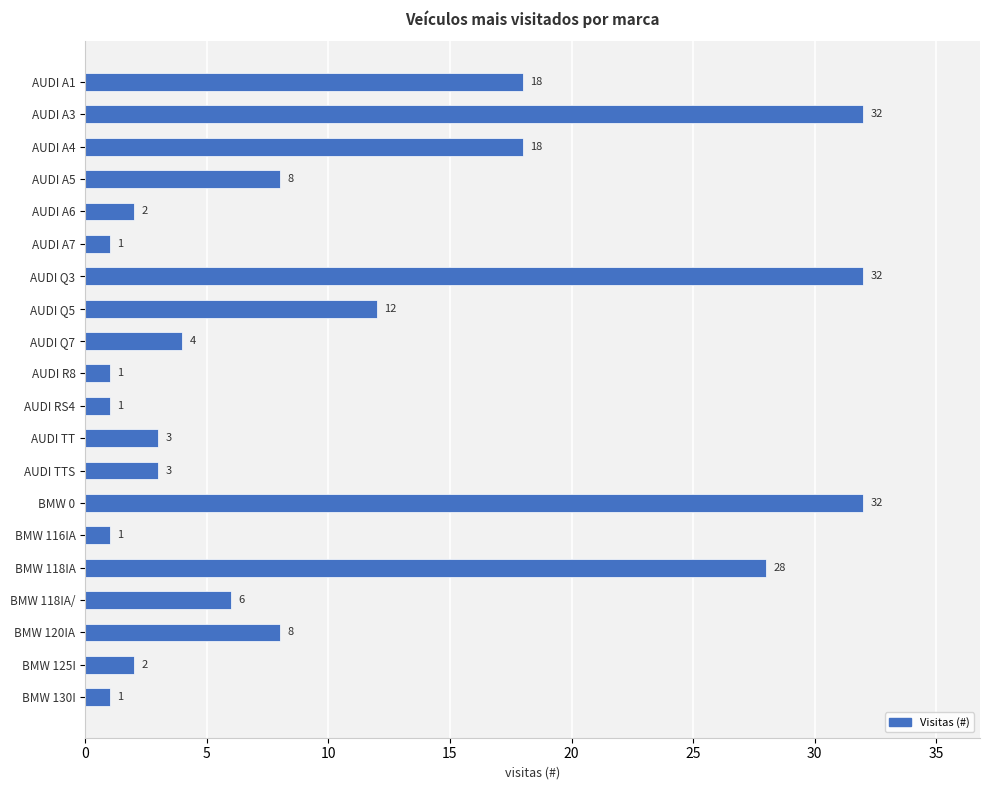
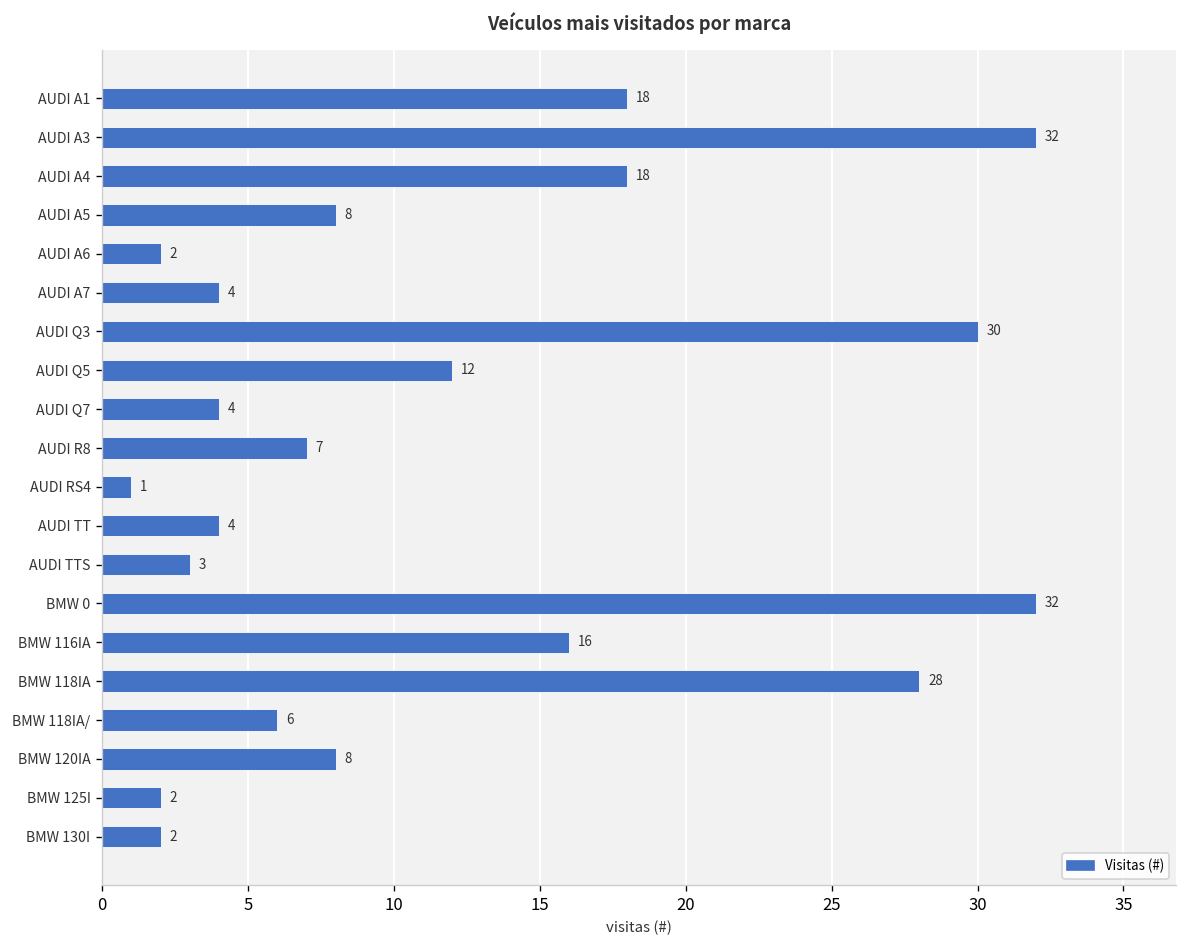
  {
    "AUDI A1": 18,
    "AUDI A3": 32,
    "AUDI A4": 18,
    "AUDI A5": 8,
    "AUDI A6": 2,
-   "AUDI A7": 1,
-   "AUDI Q3": 32,
+   "AUDI A7": 4,
+   "AUDI Q3": 30,
    "AUDI Q5": 12,
    "AUDI Q7": 4,
-   "AUDI R8": 1,
+   "AUDI R8": 7,
    "AUDI RS4": 1,
-   "AUDI TT": 3,
+   "AUDI TT": 4,
    "AUDI TTS": 3,
    "BMW 0": 32,
-   "BMW 116IA": 1,
+   "BMW 116IA": 16,
    "BMW 118IA": 28,
    "BMW 118IA/": 6,
    "BMW 120IA": 8,
    "BMW 125I": 2,
-   "BMW 130I": 1
+   "BMW 130I": 2
  }
